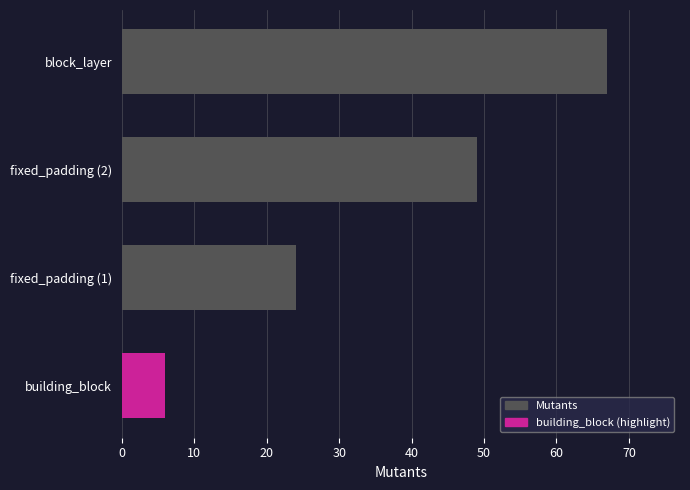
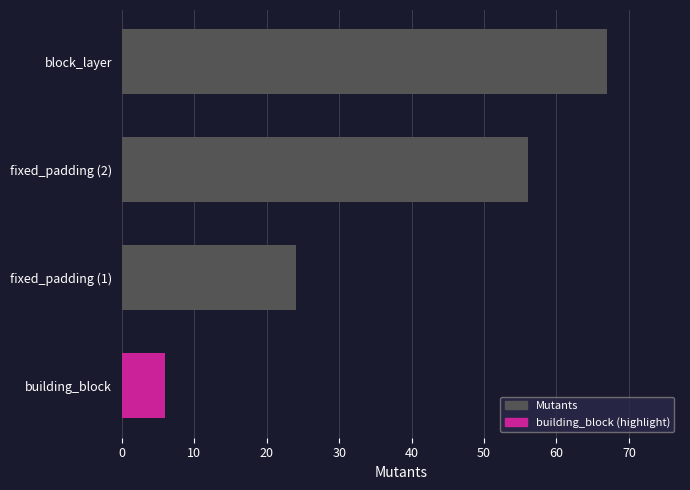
  {
    "block_layer": 67,
-   "fixed_padding (2)": 49,
+   "fixed_padding (2)": 56,
    "fixed_padding (1)": 24,
    "building_block": 6
  }
